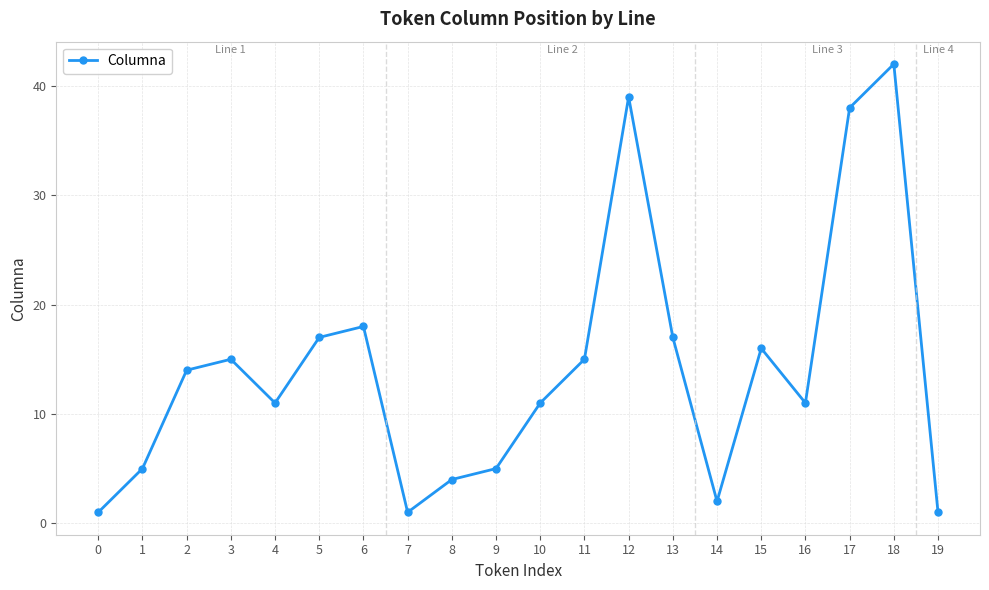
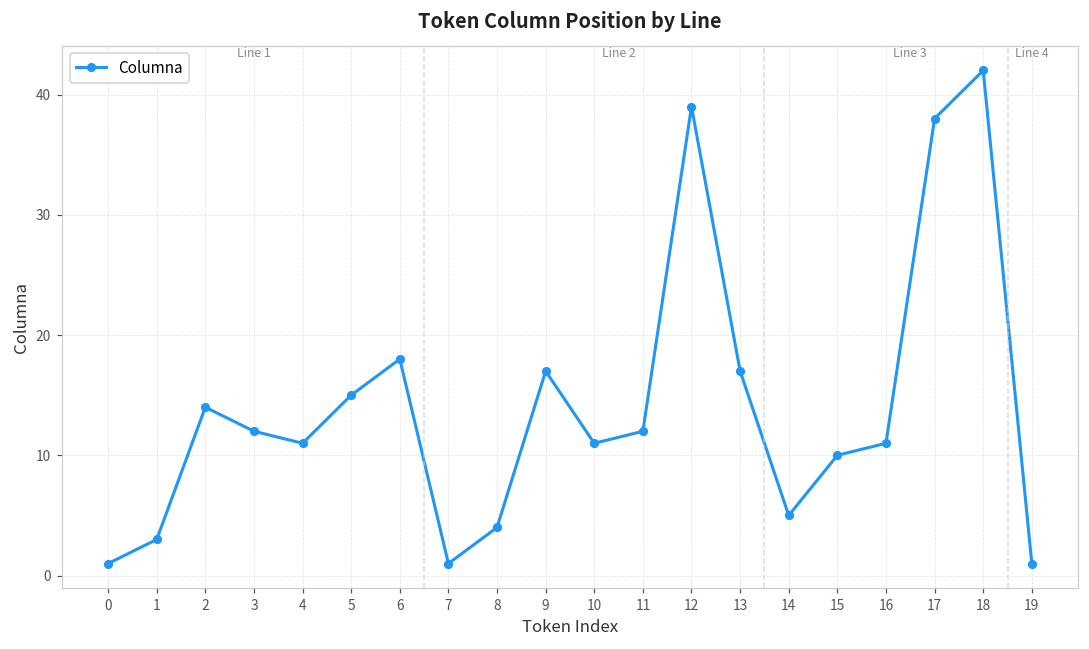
  {
    "0": 1,
-   "1": 5,
+   "1": 3,
    "2": 14,
-   "3": 15,
+   "3": 12,
    "4": 11,
-   "5": 17,
+   "5": 15,
    "6": 18,
    "7": 1,
    "8": 4,
-   "9": 5,
+   "9": 17,
    "10": 11,
-   "11": 15,
+   "11": 12,
    "12": 39,
    "13": 17,
-   "14": 2,
-   "15": 16,
+   "14": 5,
+   "15": 10,
    "16": 11,
    "17": 38,
    "18": 42,
    "19": 1
  }
